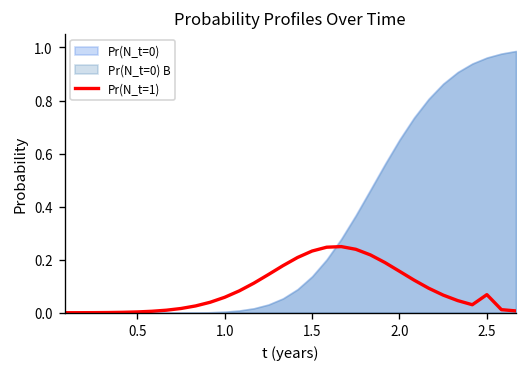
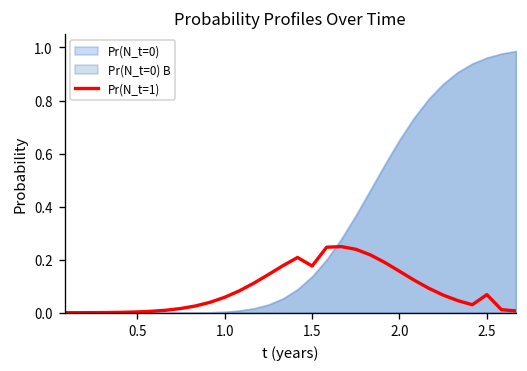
  {
    "Pr(N_t=1)": {
      "1.0": 0.06,
-     "1.5": 0.23,
+     "1.5": 0.18,
      "2.0": 0.16,
      "2.5": 0.07
    }
  }
